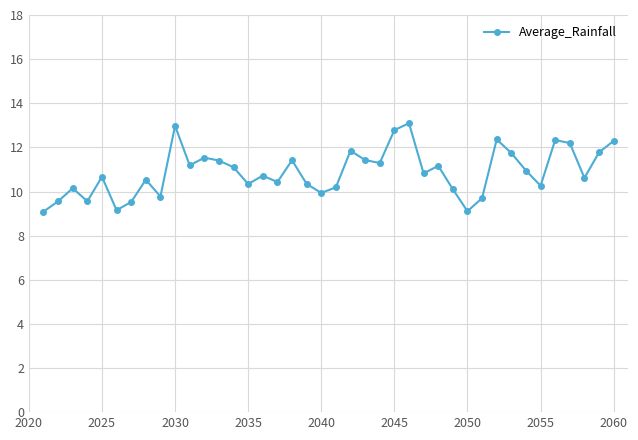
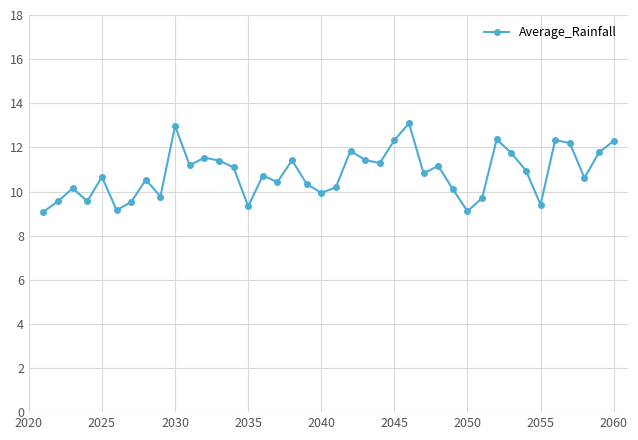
  {
    "2025": 10.7,
    "2030": 13.0,
-   "2035": 10.3,
+   "2035": 9.3,
    "2040": 9.9,
-   "2045": 12.8,
+   "2045": 12.3,
    "2050": 9.1,
-   "2055": 10.3,
+   "2055": 9.4,
    "2060": 12.3
  }
